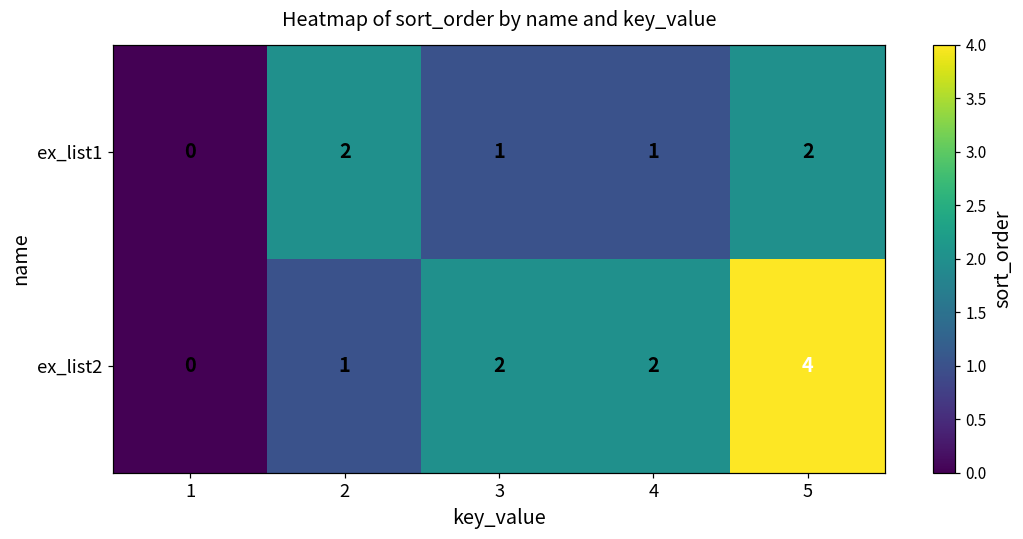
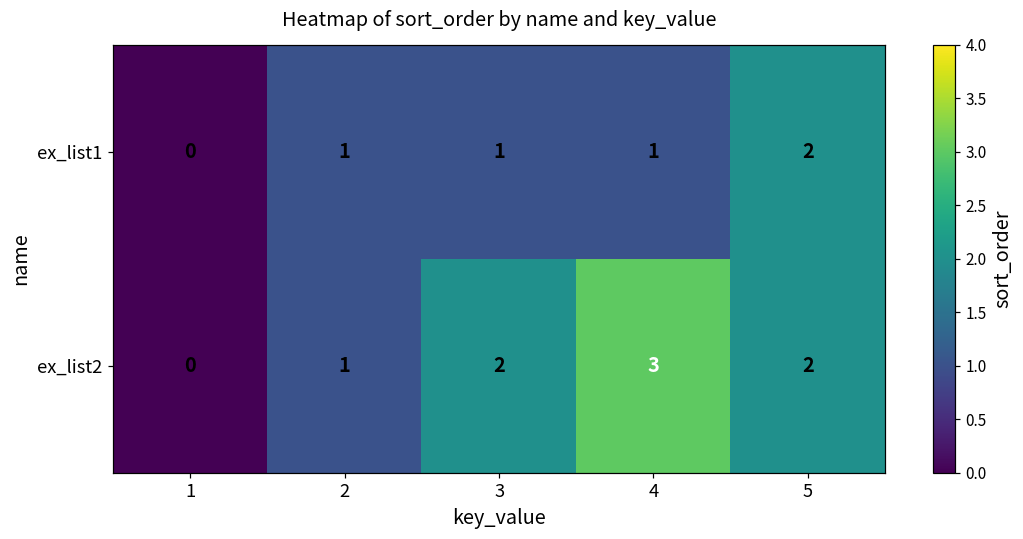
  {
    "ex_list1": {
      "1": 0,
-     "2": 2,
+     "2": 1,
      "3": 1,
      "4": 1,
      "5": 2
    },
    "ex_list2": {
      "1": 0,
      "2": 1,
      "3": 2,
-     "4": 2,
-     "5": 4
+     "4": 3,
+     "5": 2
    }
  }
